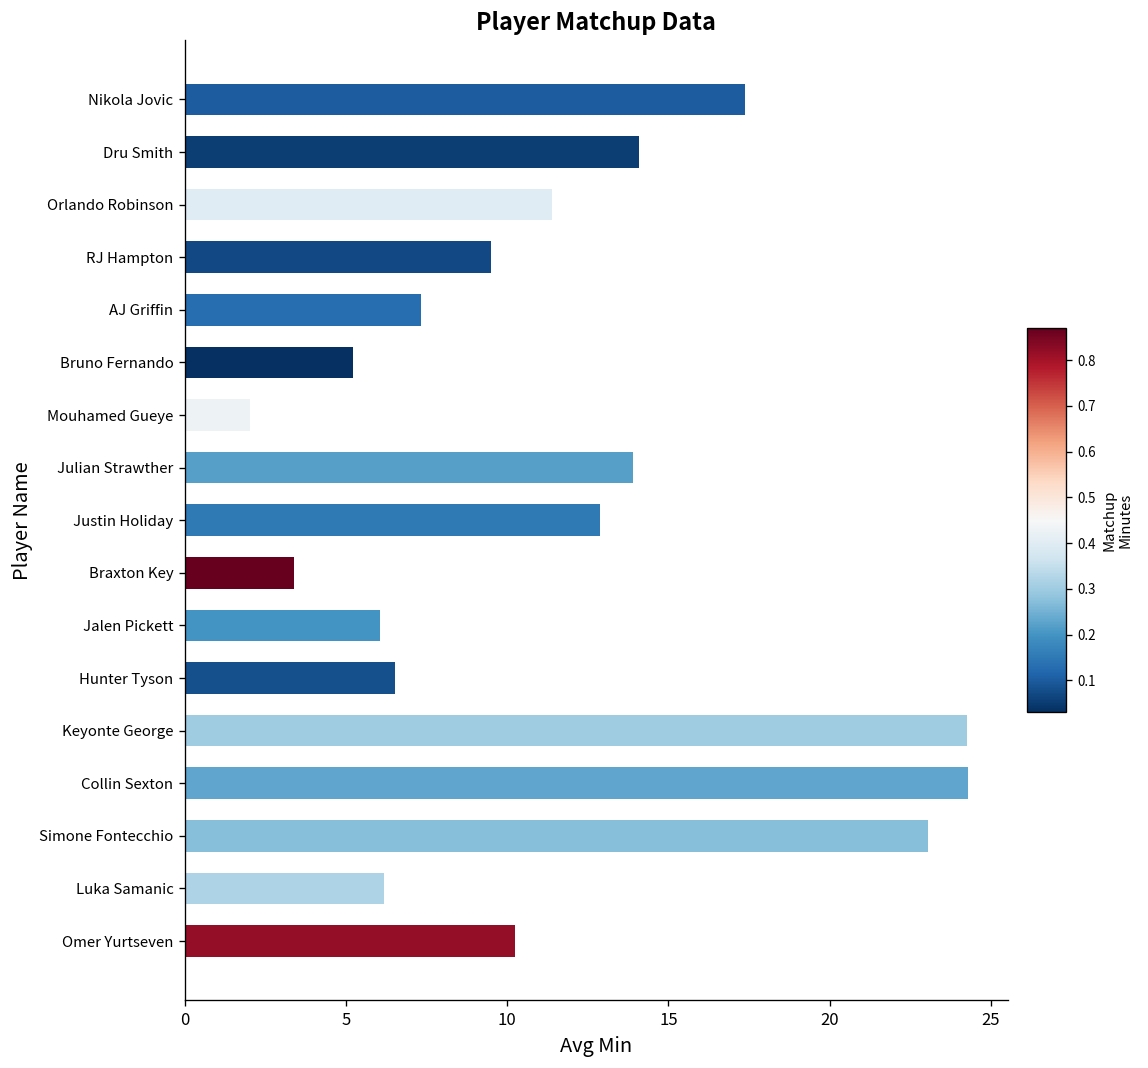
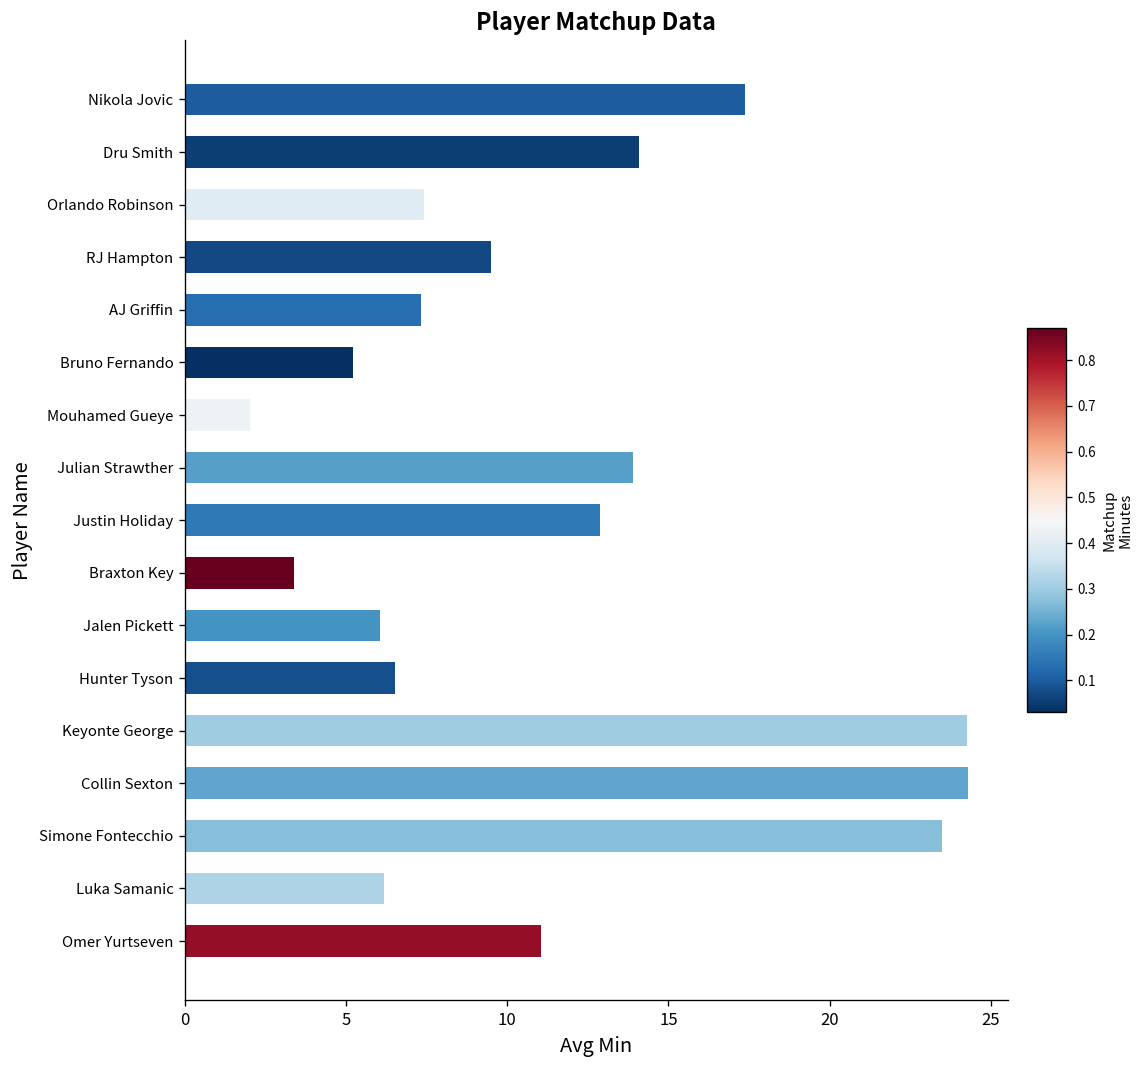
  {
    "Nikola Jovic": 17.4,
    "Dru Smith": 14.1,
-   "Orlando Robinson": 11.4,
+   "Orlando Robinson": 7.4,
    "RJ Hampton": 9.5,
    "AJ Griffin": 7.3,
    "Bruno Fernando": 5.2,
    "Mouhamed Gueye": 2.0,
    "Julian Strawther": 13.9,
    "Justin Holiday": 12.9,
    "Braxton Key": 3.4,
    "Jalen Pickett": 6.1,
    "Hunter Tyson": 6.5,
    "Keyonte George": 24.3,
    "Collin Sexton": 24.3,
-   "Simone Fontecchio": 23.1,
+   "Simone Fontecchio": 23.5,
    "Luka Samanic": 6.2,
-   "Omer Yurtseven": 10.2
+   "Omer Yurtseven": 11.1
  }
